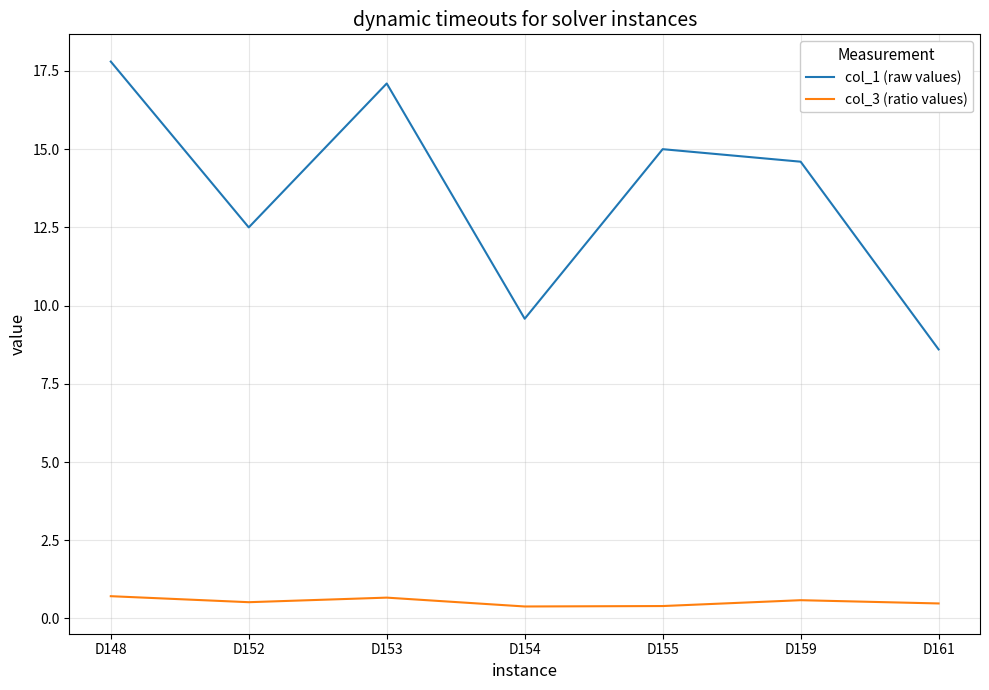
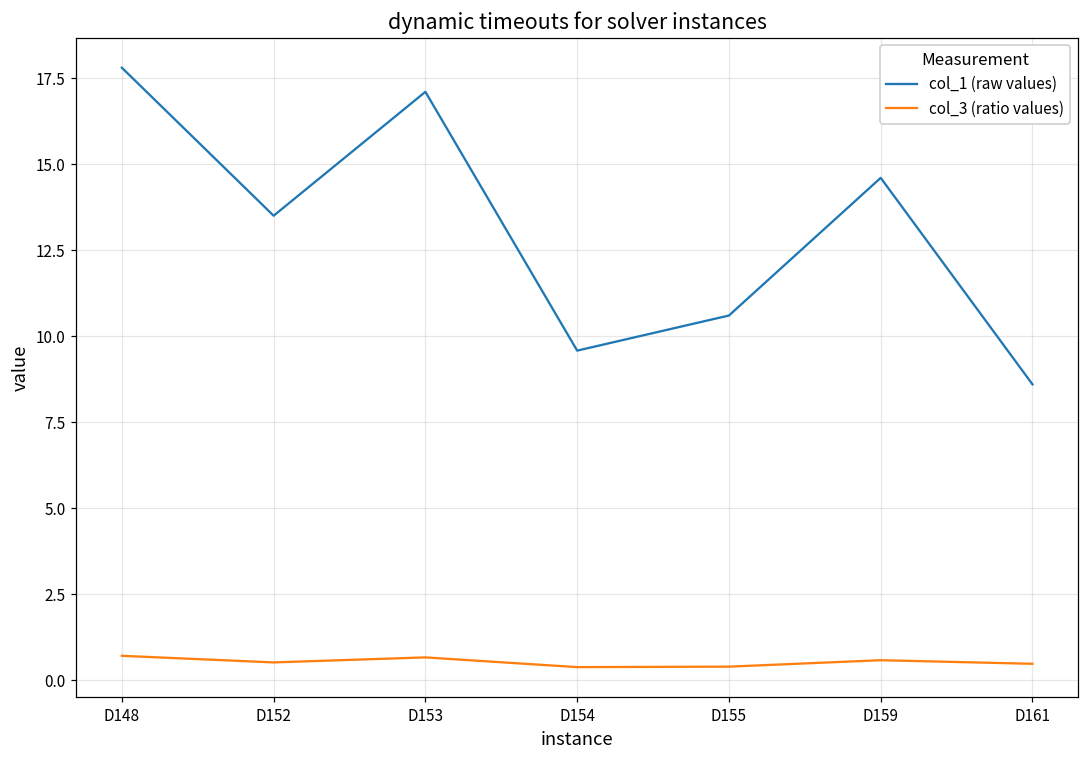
  {
    "col_1 (raw values)": {
      "D148": 17.8,
-     "D152": 12.5,
+     "D152": 13.5,
      "D153": 17.1,
      "D154": 9.6,
-     "D155": 15.0,
+     "D155": 10.6,
      "D159": 14.6,
      "D161": 8.6
    },
    "col_3 (ratio values)": {
      "D148": 0.7,
      "D152": 0.5,
      "D153": 0.7,
      "D154": 0.4,
      "D155": 0.4,
      "D159": 0.6,
      "D161": 0.5
    }
  }
